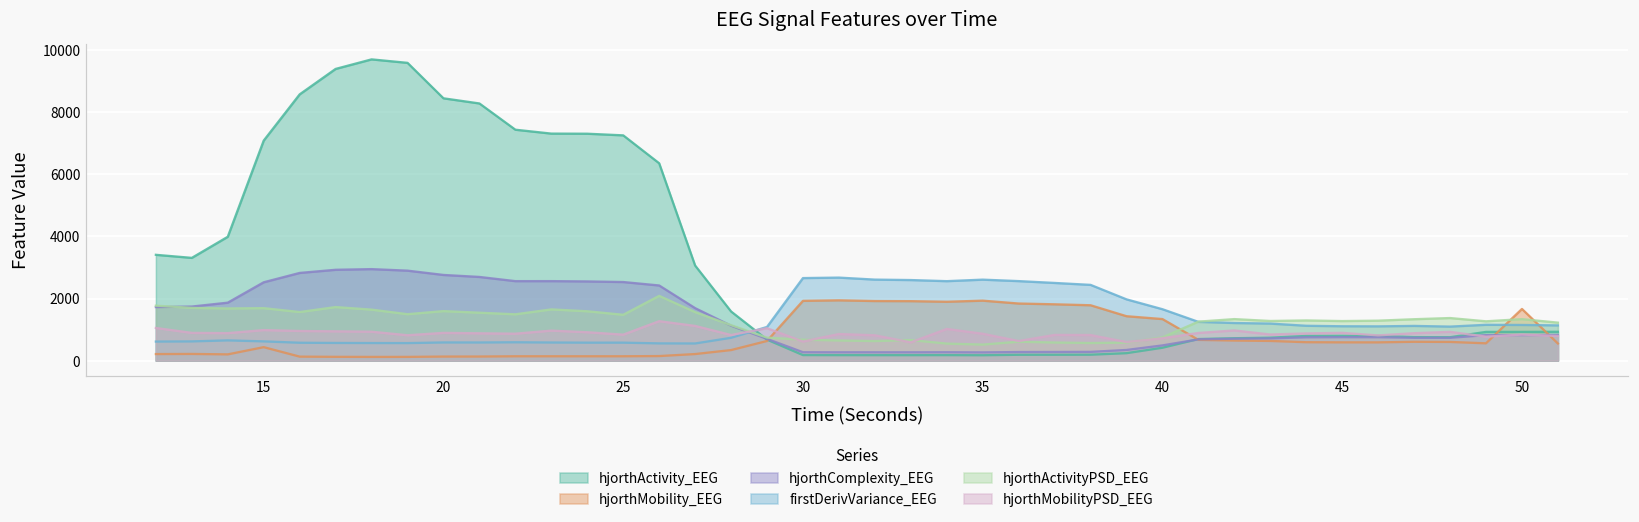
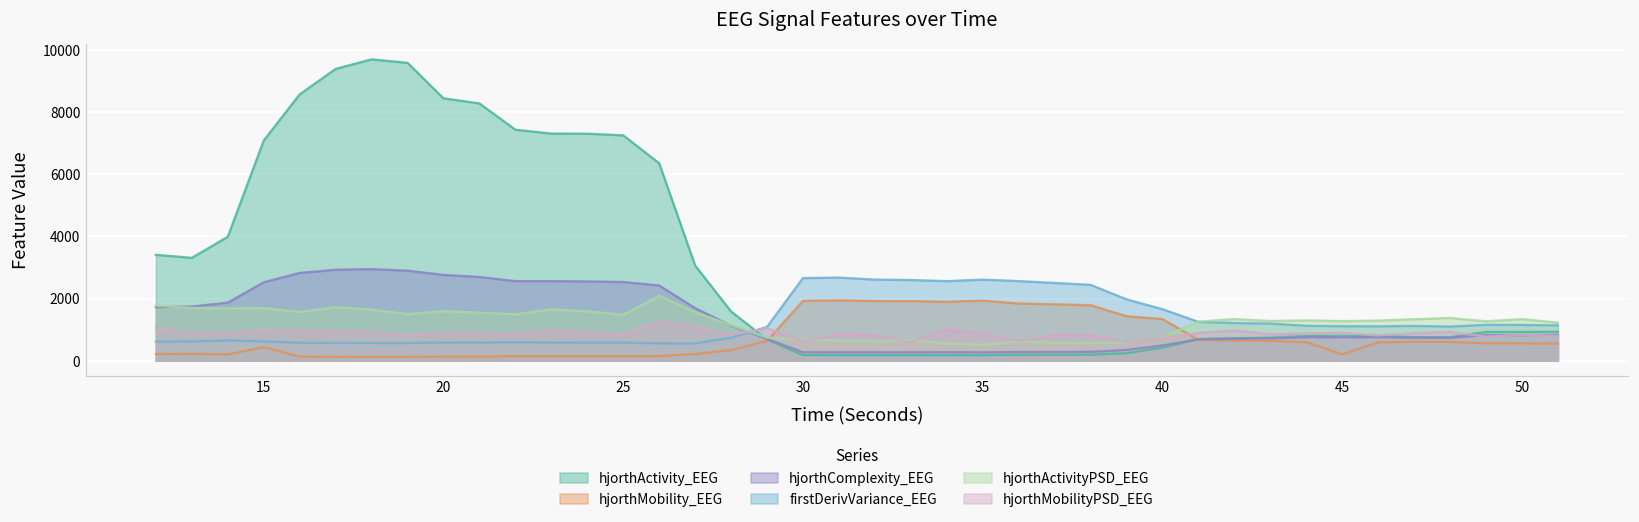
  {
    "hjorthMobility_EEG": {
      "15": 400,
      "20": 100,
      "25": 100,
      "30": 1900,
      "35": 1900,
      "40": 1300,
-     "45": 600,
-     "50": 1700
+     "45": 200,
+     "50": 600
    }
  }
